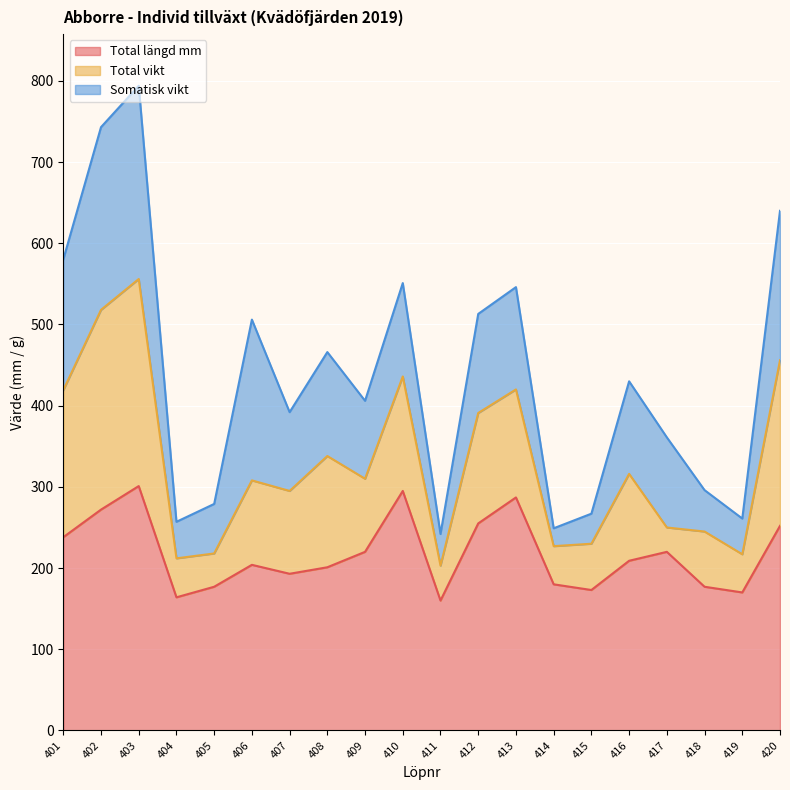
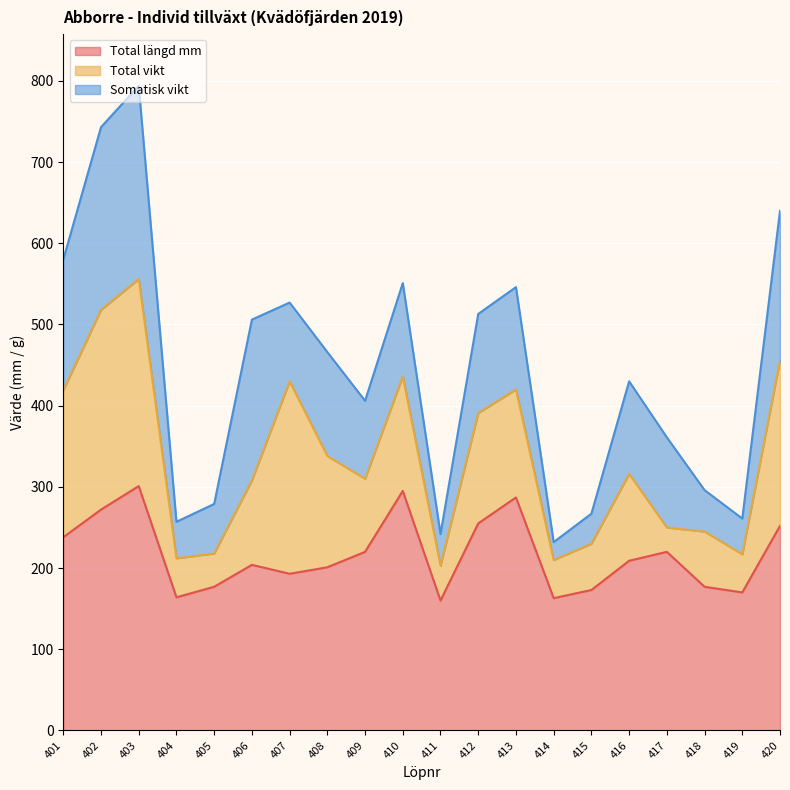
  {
    "Total längd mm": {
      "401": 240,
      "402": 270,
      "403": 300,
      "404": 160,
      "405": 180,
      "406": 200,
      "407": 190,
      "408": 200,
      "409": 220,
      "410": 300,
      "411": 160,
      "412": 260,
      "413": 290,
-     "414": 180,
+     "414": 160,
      "415": 170,
      "416": 210,
      "417": 220,
      "418": 180,
      "419": 170,
      "420": 250
    },
    "Total vikt": {
      "401": 180,
      "402": 250,
      "403": 260,
      "404": 50,
      "405": 40,
      "406": 100,
-     "407": 100,
+     "407": 240,
      "408": 140,
      "409": 90,
      "410": 140,
      "411": 40,
      "412": 140,
      "413": 130,
      "414": 50,
      "415": 60,
      "416": 110,
      "417": 30,
      "418": 70,
      "419": 50,
      "420": 200
    },
    "Somatisk vikt": {
      "401": 160,
      "402": 230,
      "404": 50,
      "405": 60,
      "406": 200,
      "407": 100,
      "408": 130,
      "409": 100,
      "410": 120,
      "411": 40,
      "412": 120,
      "413": 130,
      "414": 20,
      "415": 40,
      "416": 110,
      "417": 110,
      "418": 50,
      "419": 40,
      "420": 180
    }
  }
